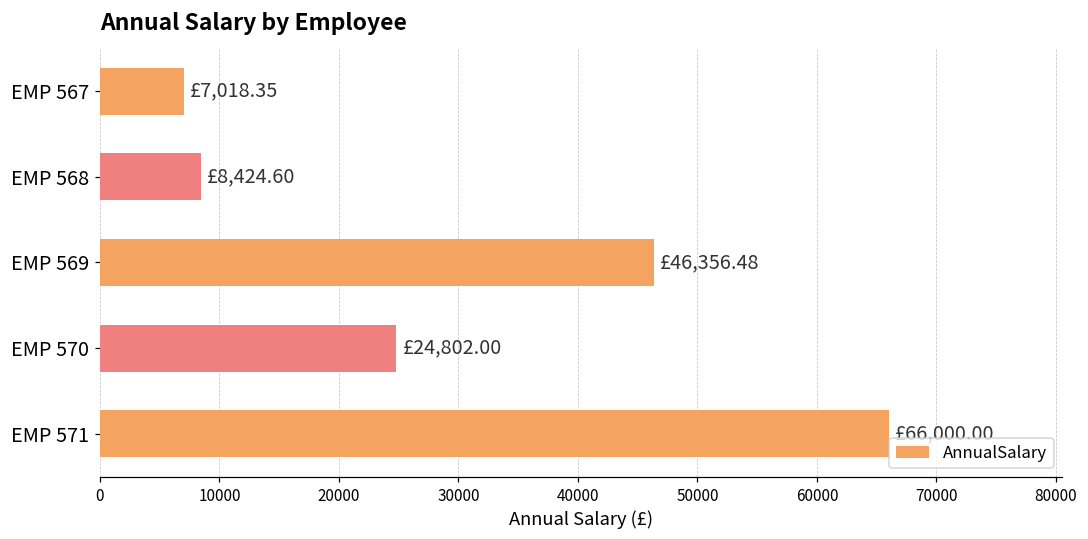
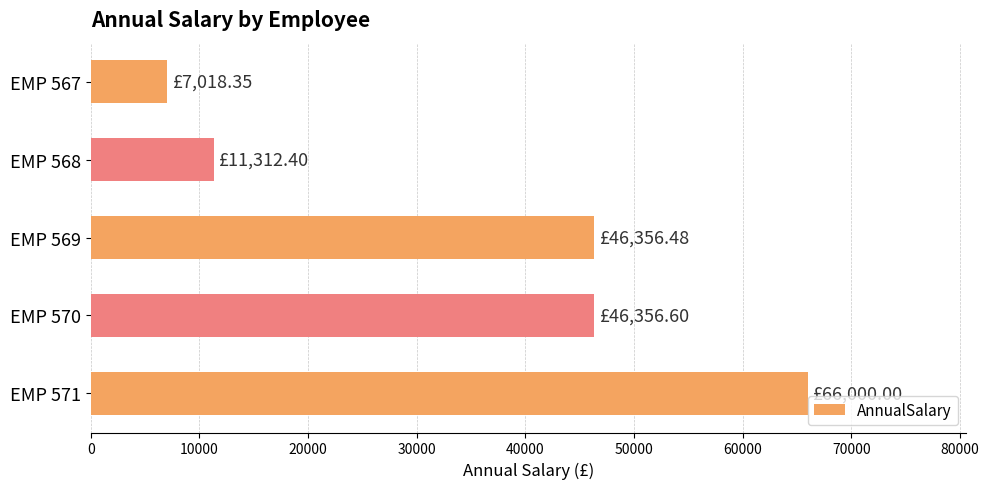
  {
    "EMP 567": "£7,018.35",
-   "EMP 568": "£8,424.60",
+   "EMP 568": "£11,312.40",
    "EMP 569": "£46,356.48",
-   "EMP 570": "£24,802.00"
+   "EMP 570": "£46,356.60"
  }
